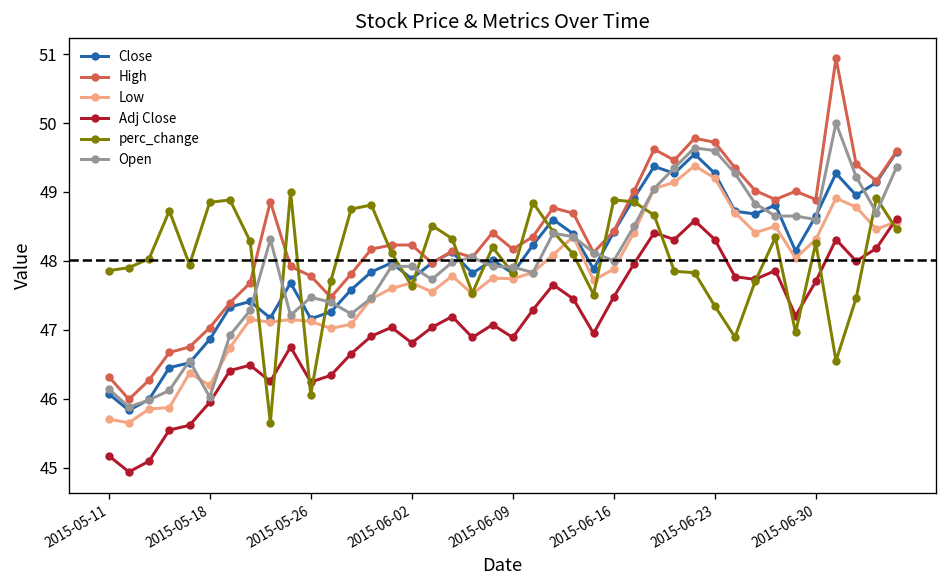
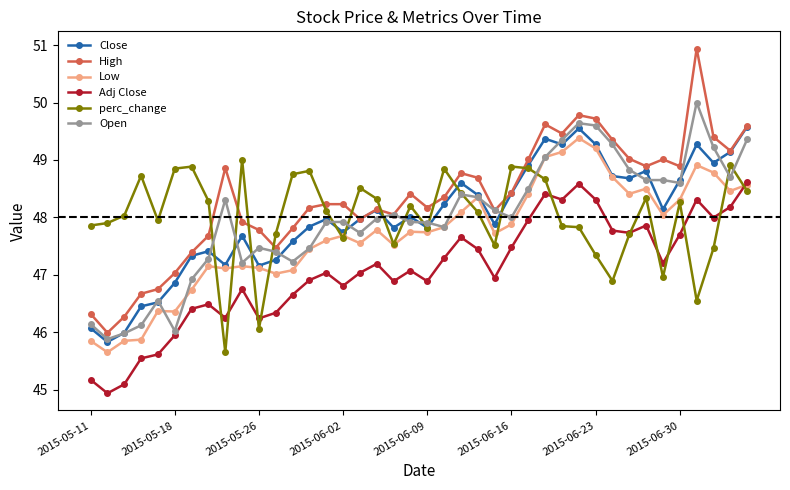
  {
    "Close": {
      "2015-05-11": 46.1,
      "2015-05-18": 46.9,
      "2015-06-02": 47.7,
      "2015-06-23": 49.3,
      "2015-06-30": 48.7
    },
    "High": {
      "2015-05-11": 46.3,
      "2015-05-18": 47.0,
      "2015-05-26": 47.8,
      "2015-06-02": 48.2,
      "2015-06-09": 48.2,
      "2015-06-23": 49.7,
      "2015-06-30": 48.9
    },
    "Low": {
-     "2015-05-11": 45.7,
-     "2015-05-18": 46.2,
+     "2015-05-11": 45.8,
+     "2015-05-18": 46.4,
      "2015-06-02": 47.7,
      "2015-06-09": 47.7,
      "2015-06-16": 47.9,
      "2015-06-23": 49.2,
      "2015-06-30": 48.3
    },
    "Adj Close": {
      "2015-05-11": 45.2,
      "2015-05-18": 45.9,
      "2015-05-26": 46.2,
      "2015-06-02": 46.8,
      "2015-06-09": 46.9,
      "2015-06-16": 47.5,
      "2015-06-23": 48.3,
      "2015-06-30": 47.7
    },
    "perc_change": {
      "2015-05-11": 47.9,
      "2015-05-18": 48.8,
      "2015-05-26": 46.1,
      "2015-06-02": 47.6,
      "2015-06-16": 48.9,
      "2015-06-23": 47.3,
      "2015-06-30": 48.3
    },
    "Open": {
      "2015-05-11": 46.1,
      "2015-05-18": 46.0,
      "2015-05-26": 47.5,
      "2015-06-02": 47.9,
      "2015-06-09": 47.9,
      "2015-06-16": 48.0,
      "2015-06-23": 49.6,
      "2015-06-30": 48.6
    }
  }
